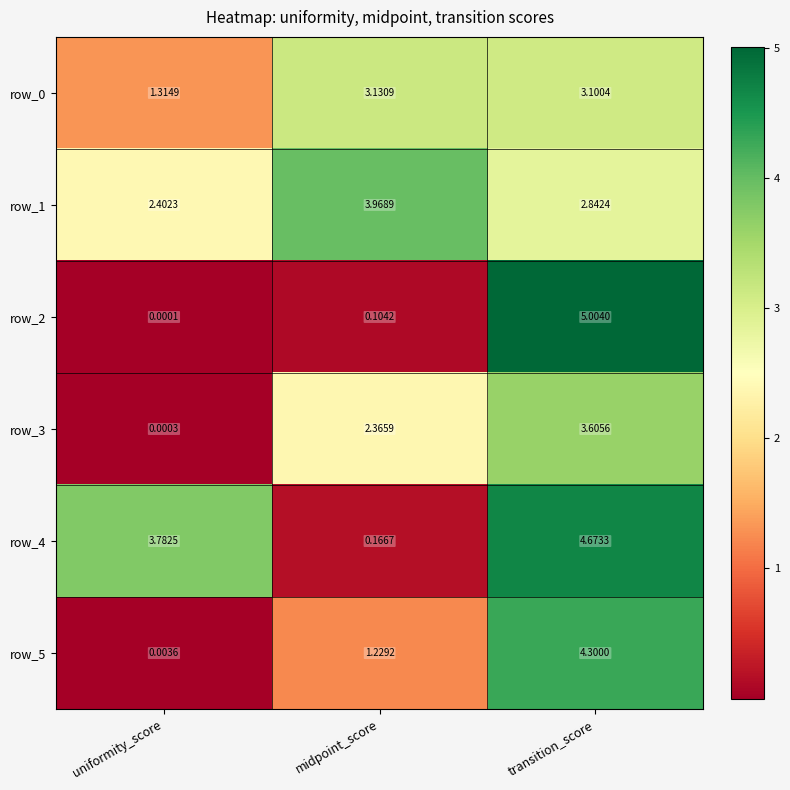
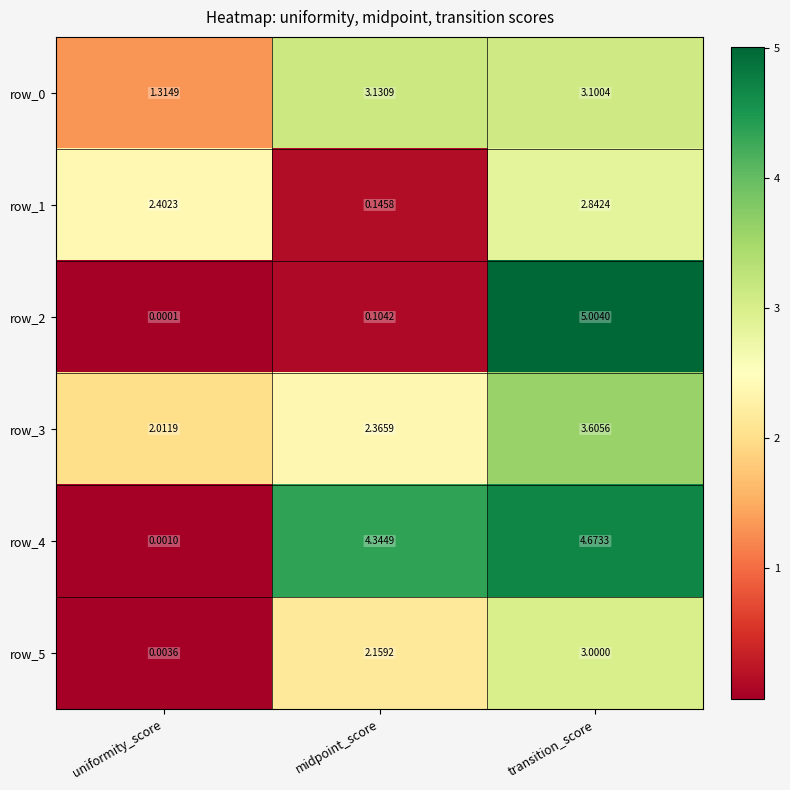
  {
    "row_1": {
-     "midpoint_score": 3.9689
+     "midpoint_score": 0.1458
    },
    "row_3": {
-     "uniformity_score": 0.0003
+     "uniformity_score": 2.0119
    },
    "row_4": {
-     "uniformity_score": 3.7825,
-     "midpoint_score": 0.1667
+     "uniformity_score": 0.0010,
+     "midpoint_score": 4.3449
    },
    "row_5": {
-     "midpoint_score": 1.2292,
-     "transition_score": 4.3000
+     "midpoint_score": 2.1592,
+     "transition_score": 3.0000
    }
  }
